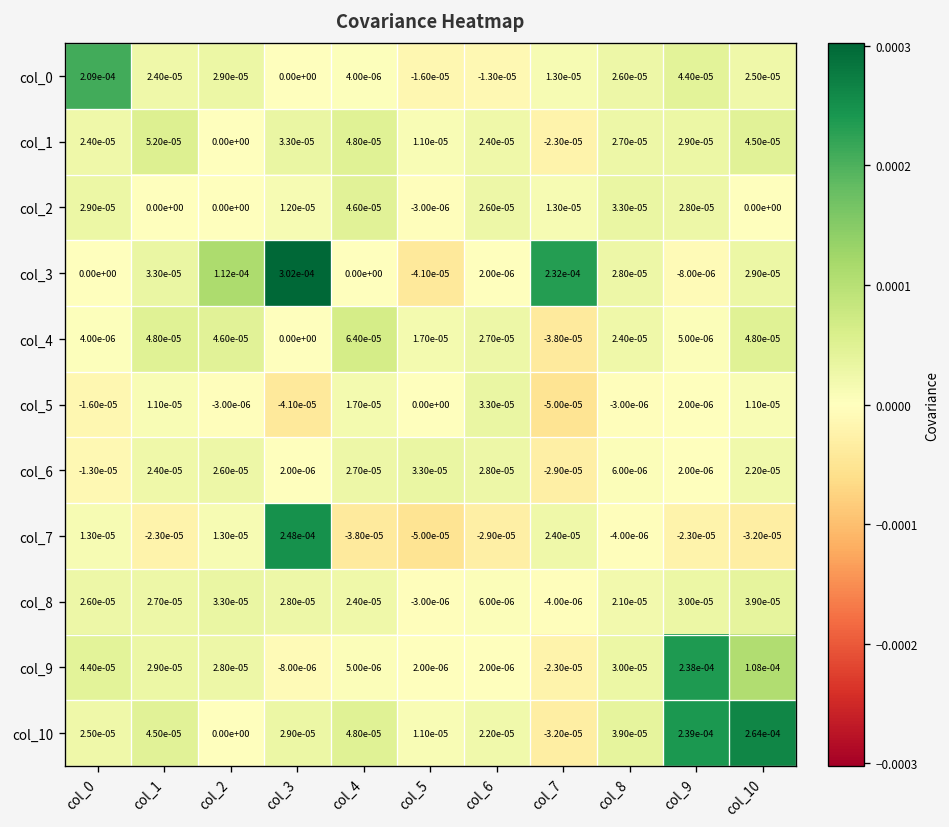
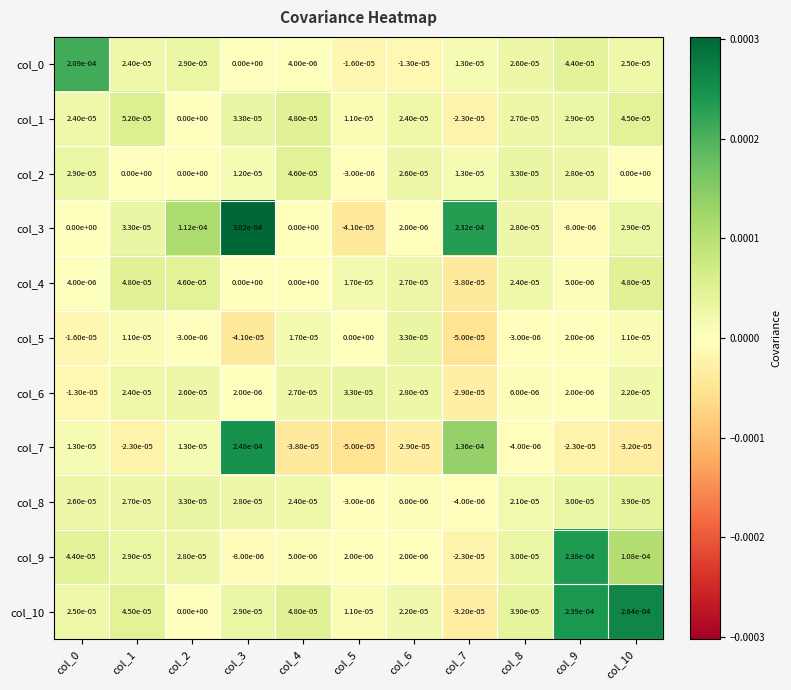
  {
    "col_0": {
      "col_0": "2.09e-04",
      "col_1": "2.40e-05",
      "col_2": "2.90e-05",
      "col_3": "0.00e+00",
      "col_4": "4.00e-06",
      "col_5": "-1.60e-05",
      "col_6": "-1.30e-05",
      "col_7": "1.30e-05",
      "col_8": "2.60e-05",
      "col_9": "4.40e-05",
      "col_10": "2.50e-05"
    },
    "col_1": {
      "col_0": "2.40e-05",
      "col_1": "5.20e-05",
      "col_2": "0.00e+00",
      "col_3": "3.30e-05",
      "col_4": "4.80e-05",
      "col_5": "1.10e-05",
      "col_6": "2.40e-05",
      "col_7": "-2.30e-05",
      "col_8": "2.70e-05",
      "col_9": "2.90e-05",
      "col_10": "4.50e-05"
    },
    "col_2": {
      "col_0": "2.90e-05",
      "col_1": "0.00e+00",
      "col_2": "0.00e+00",
      "col_3": "1.20e-05",
      "col_4": "4.60e-05",
      "col_5": "-3.00e-06",
      "col_6": "2.60e-05",
      "col_7": "1.30e-05",
      "col_8": "3.30e-05",
      "col_9": "2.80e-05",
      "col_10": "0.00e+00"
    },
    "col_3": {
      "col_0": "0.00e+00",
      "col_1": "3.30e-05",
      "col_2": "1.12e-04",
      "col_3": "3.02e-04",
      "col_4": "0.00e+00",
      "col_5": "-4.10e-05",
      "col_6": "2.00e-06",
      "col_7": "2.32e-04",
      "col_8": "2.80e-05",
      "col_9": "-8.00e-06",
      "col_10": "2.90e-05"
    },
    "col_4": {
      "col_0": "4.00e-06",
      "col_1": "4.80e-05",
      "col_2": "4.60e-05",
      "col_3": "0.00e+00",
-     "col_4": "6.40e-05",
+     "col_4": "0.00e+00",
      "col_5": "1.70e-05",
      "col_6": "2.70e-05",
      "col_7": "-3.80e-05",
      "col_8": "2.40e-05",
      "col_9": "5.00e-06",
      "col_10": "4.80e-05"
    },
    "col_5": {
      "col_0": "-1.60e-05",
      "col_1": "1.10e-05",
      "col_2": "-3.00e-06",
      "col_3": "-4.10e-05",
      "col_4": "1.70e-05",
      "col_5": "0.00e+00",
      "col_6": "3.30e-05",
      "col_7": "-5.00e-05",
      "col_8": "-3.00e-06",
      "col_9": "2.00e-06",
      "col_10": "1.10e-05"
    },
    "col_6": {
      "col_0": "-1.30e-05",
      "col_1": "2.40e-05",
      "col_2": "2.60e-05",
      "col_3": "2.00e-06",
      "col_4": "2.70e-05",
      "col_5": "3.30e-05",
      "col_6": "2.80e-05",
      "col_7": "-2.90e-05",
      "col_8": "6.00e-06",
      "col_9": "2.00e-06",
      "col_10": "2.20e-05"
    },
    "col_7": {
      "col_0": "1.30e-05",
      "col_1": "-2.30e-05",
      "col_2": "1.30e-05",
      "col_3": "2.48e-04",
      "col_4": "-3.80e-05",
      "col_5": "-5.00e-05",
      "col_6": "-2.90e-05",
-     "col_7": "2.40e-05",
+     "col_7": "1.36e-04",
      "col_8": "-4.00e-06",
      "col_9": "-2.30e-05",
      "col_10": "-3.20e-05"
    },
    "col_8": {
      "col_0": "2.60e-05",
      "col_1": "2.70e-05",
      "col_2": "3.30e-05",
      "col_3": "2.80e-05",
      "col_4": "2.40e-05",
      "col_5": "-3.00e-06",
      "col_6": "6.00e-06",
      "col_7": "-4.00e-06",
      "col_8": "2.10e-05",
      "col_9": "3.00e-05",
      "col_10": "3.90e-05"
    },
    "col_9": {
      "col_0": "4.40e-05",
      "col_1": "2.90e-05",
      "col_2": "2.80e-05",
      "col_3": "-8.00e-06",
      "col_4": "5.00e-06",
      "col_5": "2.00e-06",
      "col_6": "2.00e-06",
      "col_7": "-2.30e-05",
      "col_8": "3.00e-05",
      "col_9": "2.38e-04",
      "col_10": "1.08e-04"
    },
    "col_10": {
      "col_0": "2.50e-05",
      "col_1": "4.50e-05",
      "col_2": "0.00e+00",
      "col_3": "2.90e-05",
      "col_4": "4.80e-05",
      "col_5": "1.10e-05",
      "col_6": "2.20e-05",
      "col_7": "-3.20e-05",
      "col_8": "3.90e-05",
      "col_9": "2.39e-04",
      "col_10": "2.64e-04"
    }
  }
